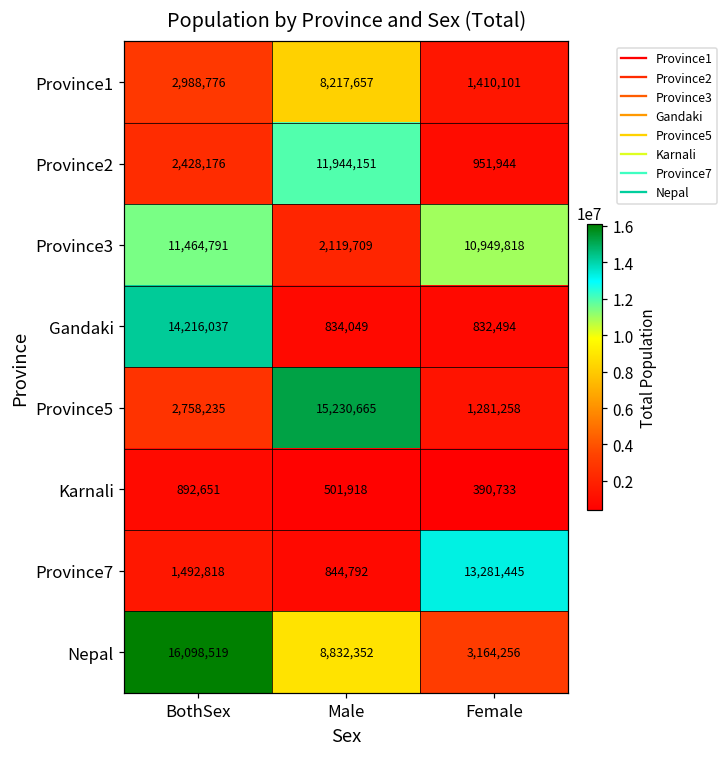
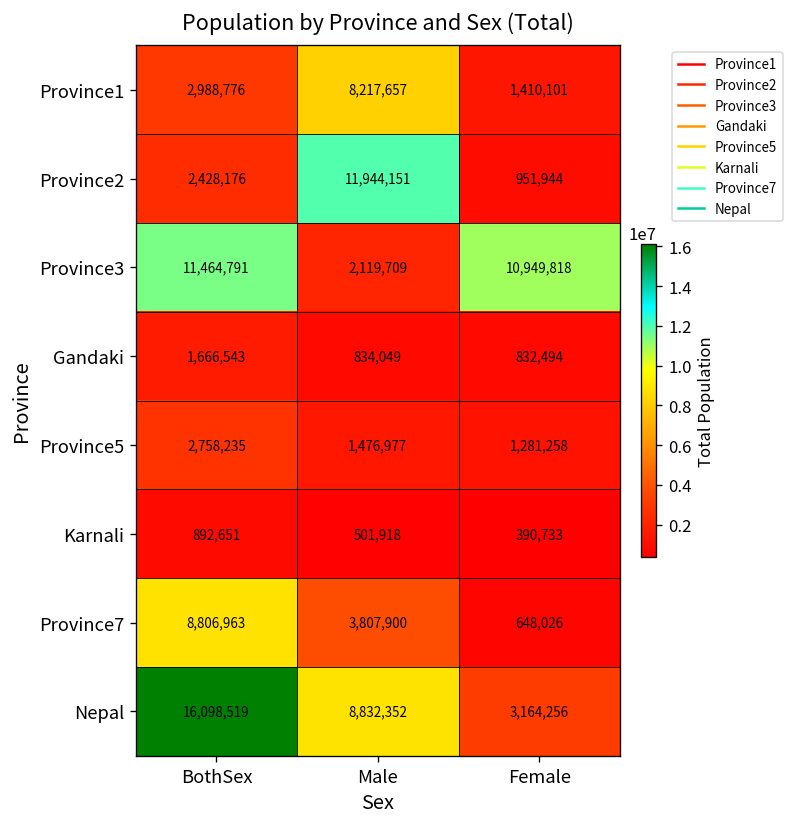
  {
    "Province1": {
      "BothSex": "2,988,776",
      "Male": "8,217,657",
      "Female": "1,410,101"
    },
    "Province2": {
      "BothSex": "2,428,176",
      "Male": "11,944,151",
      "Female": "951,944"
    },
    "Province3": {
      "BothSex": "11,464,791",
      "Male": "2,119,709",
      "Female": "10,949,818"
    },
    "Gandaki": {
-     "BothSex": "14,216,037",
+     "BothSex": "1,666,543",
      "Male": "834,049",
      "Female": "832,494"
    },
    "Province5": {
      "BothSex": "2,758,235",
-     "Male": "15,230,665",
+     "Male": "1,476,977",
      "Female": "1,281,258"
    },
    "Karnali": {
      "BothSex": "892,651",
      "Male": "501,918",
      "Female": "390,733"
    },
    "Province7": {
-     "BothSex": "1,492,818",
-     "Male": "844,792",
-     "Female": "13,281,445"
+     "BothSex": "8,806,963",
+     "Male": "3,807,900",
+     "Female": "648,026"
    },
    "Nepal": {
      "BothSex": "16,098,519",
      "Male": "8,832,352",
      "Female": "3,164,256"
    }
  }
